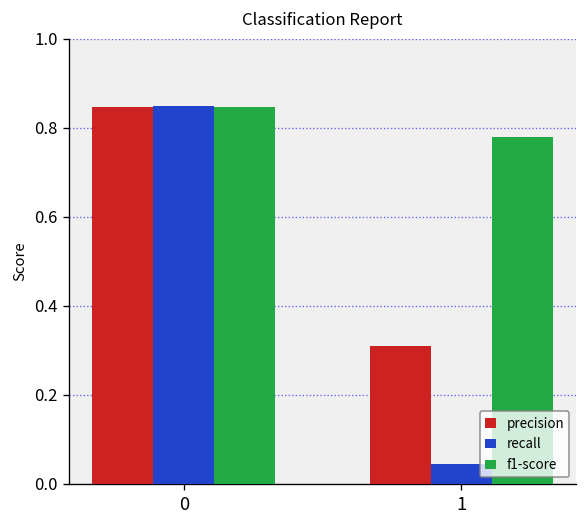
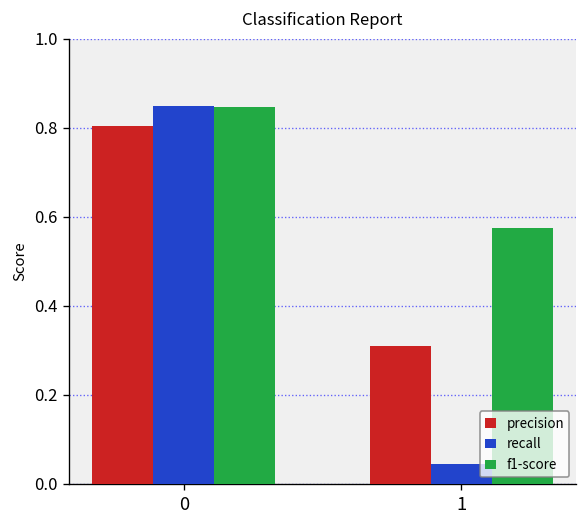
  {
    "precision": {
-     "0": 0.85,
+     "0": 0.80,
      "1": 0.31
    },
    "recall": {
      "0": 0.85,
      "1": 0.05
    },
    "f1-score": {
      "0": 0.85,
-     "1": 0.78
+     "1": 0.57
    }
  }
